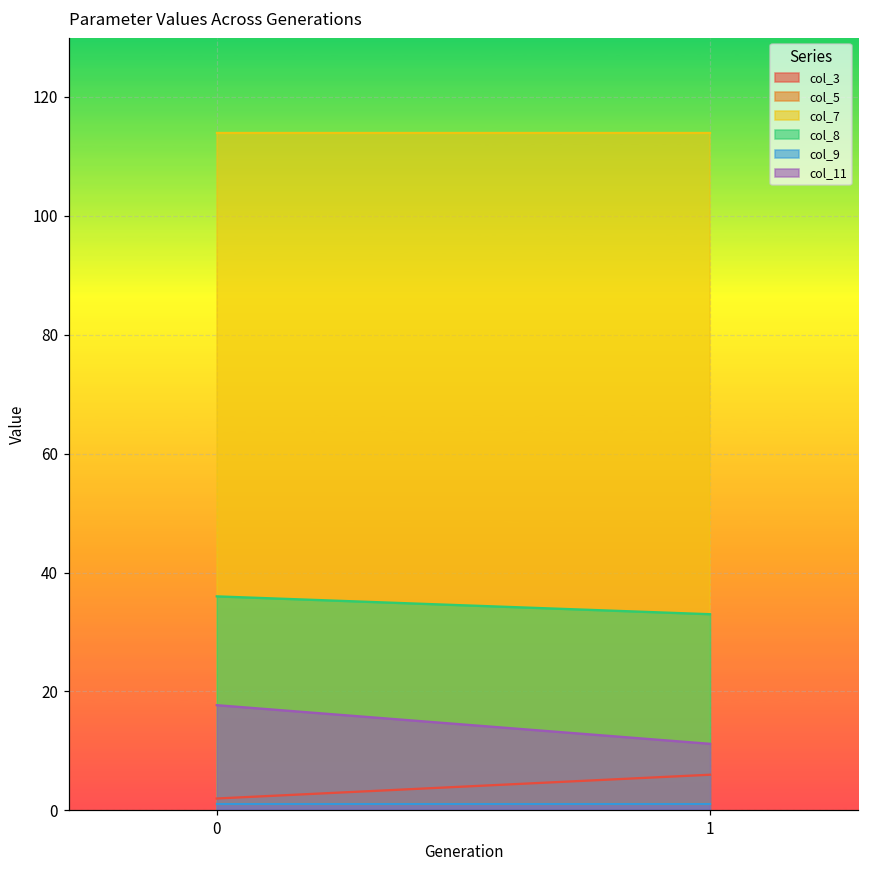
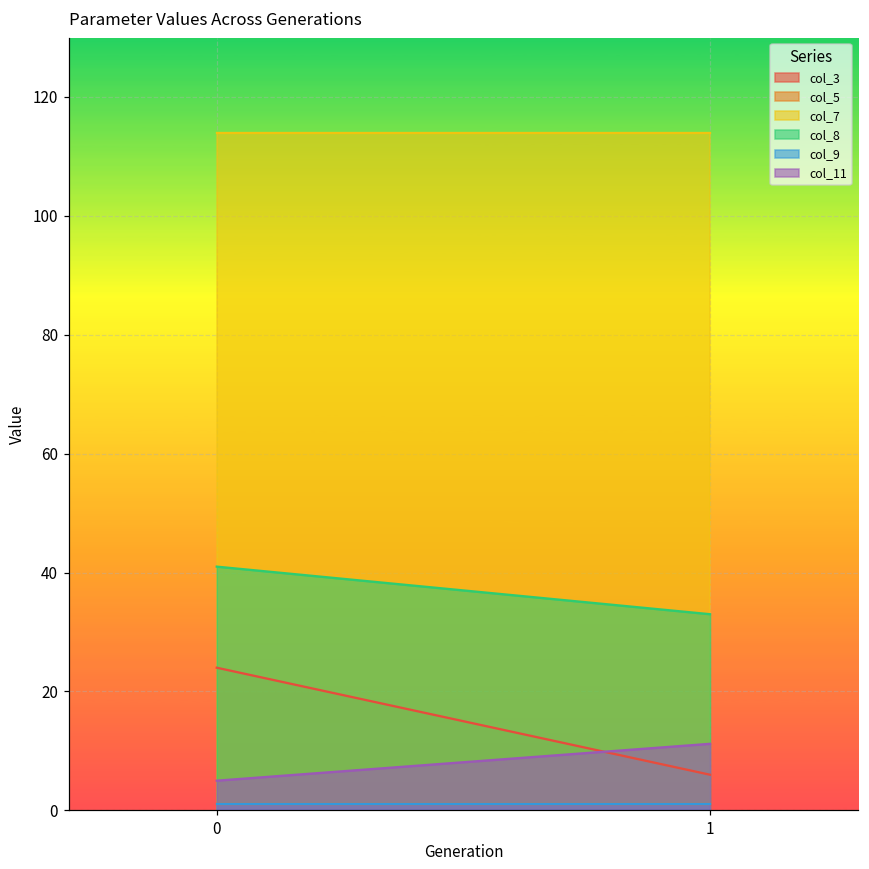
  {
    "col_3": {
-     "0": 2,
+     "0": 24,
      "1": 6
    },
    "col_9": {
      "0": 1,
      "1": 1
    },
    "col_7": {
      "0": 114,
      "1": 114
    },
    "col_8": {
-     "0": 36,
+     "0": 41,
      "1": 33
    },
    "col_11": {
-     "0": 18,
+     "0": 5,
      "1": 11
    }
  }
